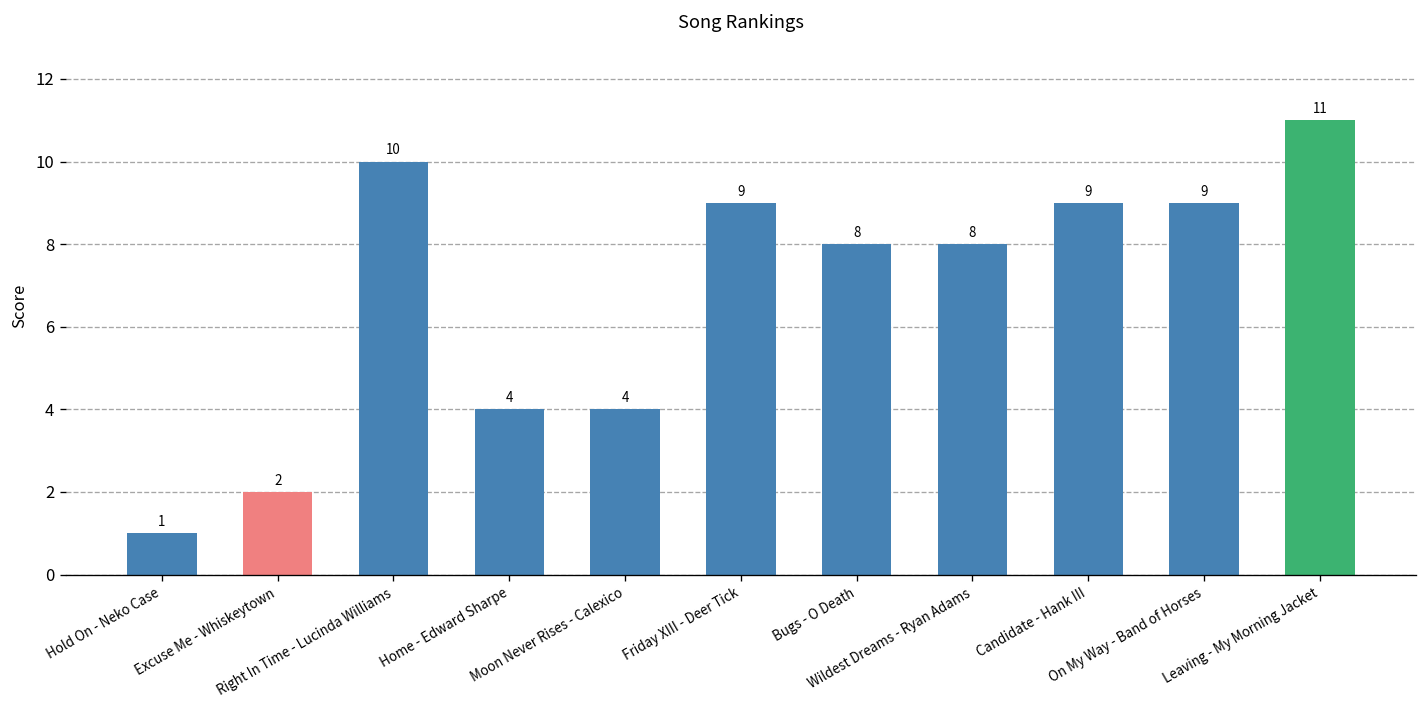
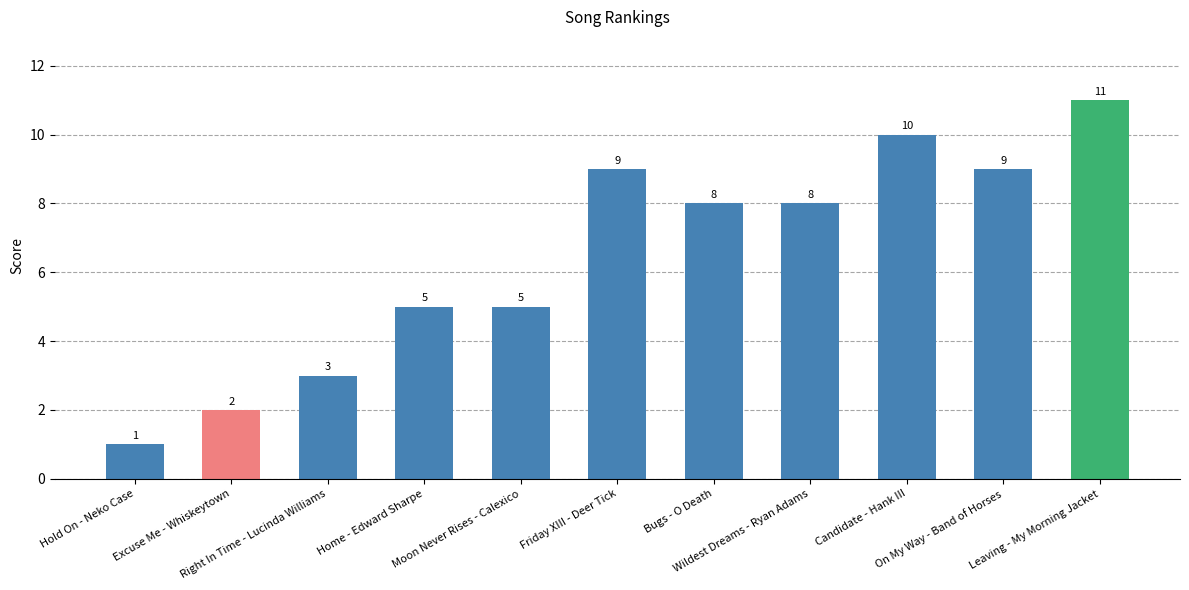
  {
    "Hold On - Neko Case": 1,
    "Excuse Me - Whiskeytown": 2,
-   "Right In Time - Lucinda Williams": 10,
-   "Home - Edward Sharpe": 4,
-   "Moon Never Rises - Calexico": 4,
+   "Right In Time - Lucinda Williams": 3,
+   "Home - Edward Sharpe": 5,
+   "Moon Never Rises - Calexico": 5,
    "Friday XIII - Deer Tick": 9,
    "Bugs - O Death": 8,
    "Wildest Dreams - Ryan Adams": 8,
-   "Candidate - Hank III": 9,
+   "Candidate - Hank III": 10,
    "On My Way - Band of Horses": 9,
    "Leaving - My Morning Jacket": 11
  }
